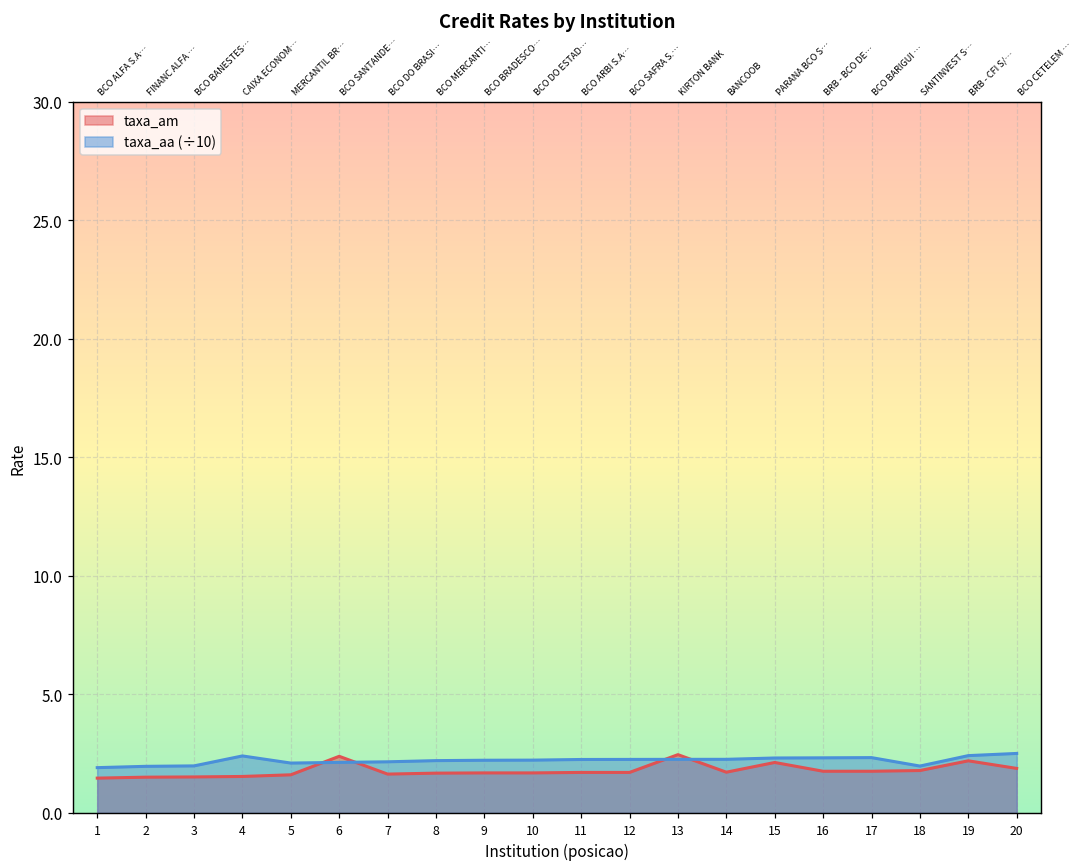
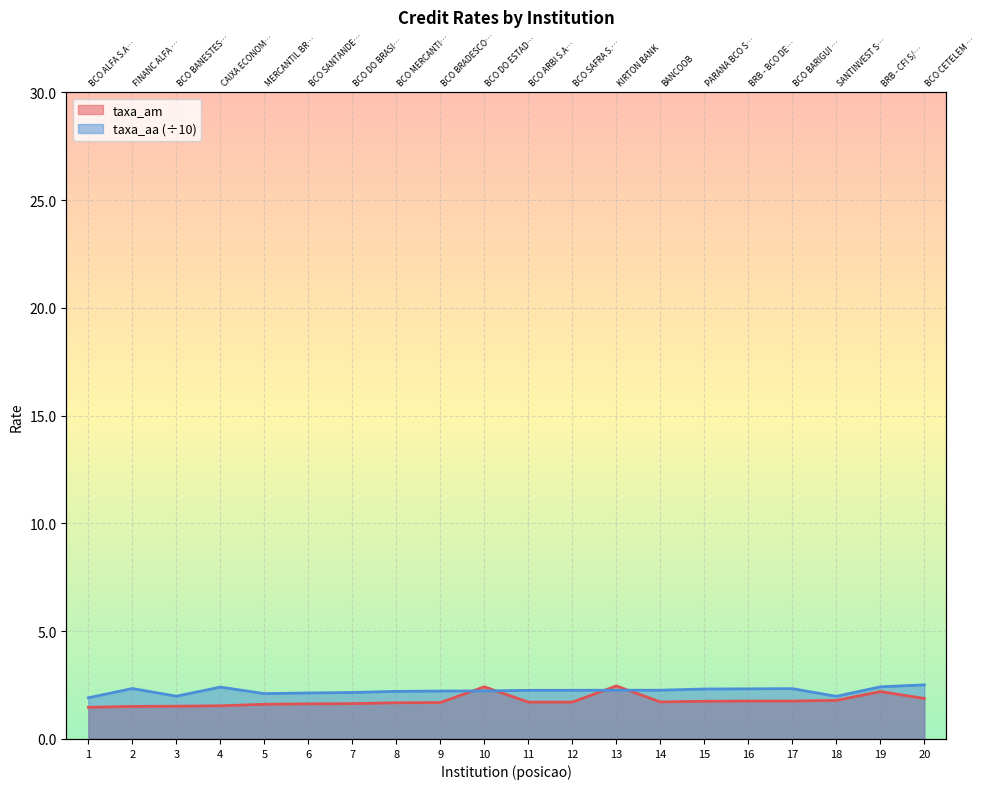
  {
    "taxa_am": {
      "1": 1.5,
      "2": 1.5,
      "3": 1.5,
      "4": 1.5,
      "5": 1.6,
-     "6": 2.4,
+     "6": 1.6,
      "7": 1.6,
      "8": 1.7,
      "9": 1.7,
-     "10": 1.7,
+     "10": 2.4,
      "11": 1.7,
      "12": 1.7,
      "13": 2.5,
      "14": 1.7,
-     "15": 2.1,
+     "15": 1.8,
      "16": 1.8,
      "17": 1.8,
      "18": 1.8,
      "19": 2.2,
      "20": 1.9
    },
    "taxa_aa (÷10)": {
      "1": 1.9,
-     "2": 2.0,
+     "2": 2.3,
      "3": 2.0,
      "4": 2.4,
      "5": 2.1,
      "6": 2.1,
      "7": 2.2,
      "8": 2.2,
      "9": 2.2,
      "10": 2.2,
      "11": 2.3,
      "12": 2.3,
      "13": 2.3,
      "14": 2.3,
      "15": 2.3,
      "16": 2.3,
      "17": 2.3,
      "18": 2.0,
      "19": 2.4,
      "20": 2.5
    }
  }
